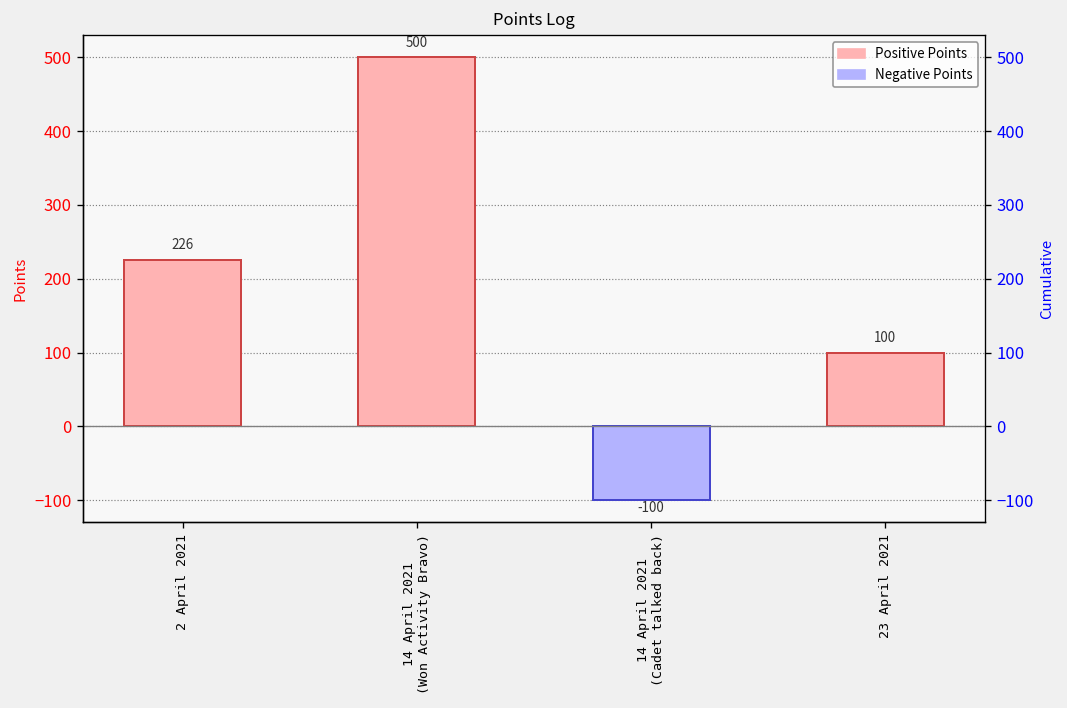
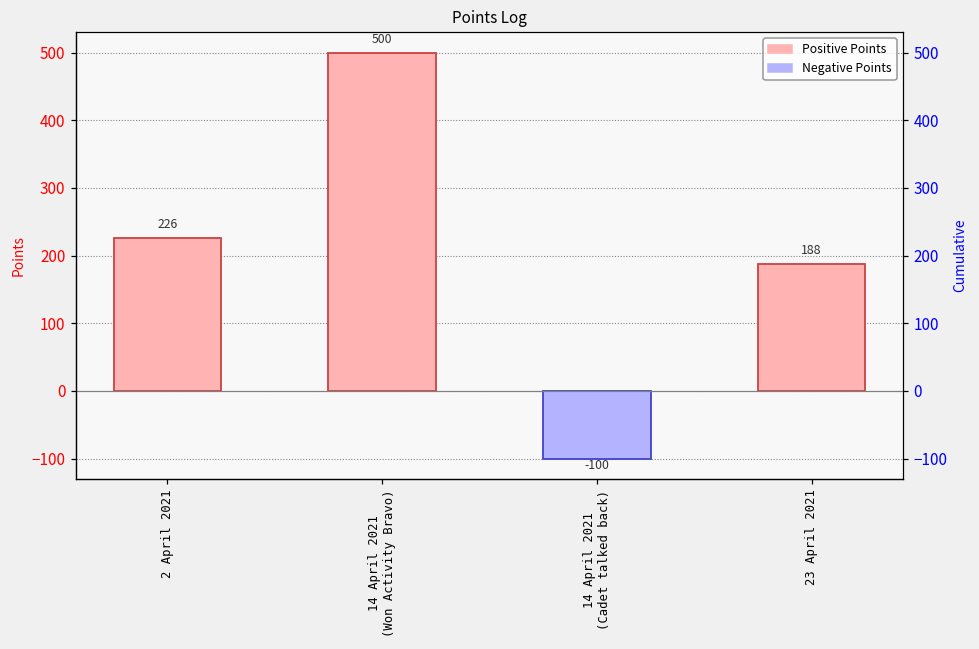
  {
    "2 April 2021": 226,
    "14 April 2021 (Won Activity Bravo)": 500,
    "14 April 2021 (Cadet talked back)": -100,
-   "23 April 2021": 100
+   "23 April 2021": 188
  }
